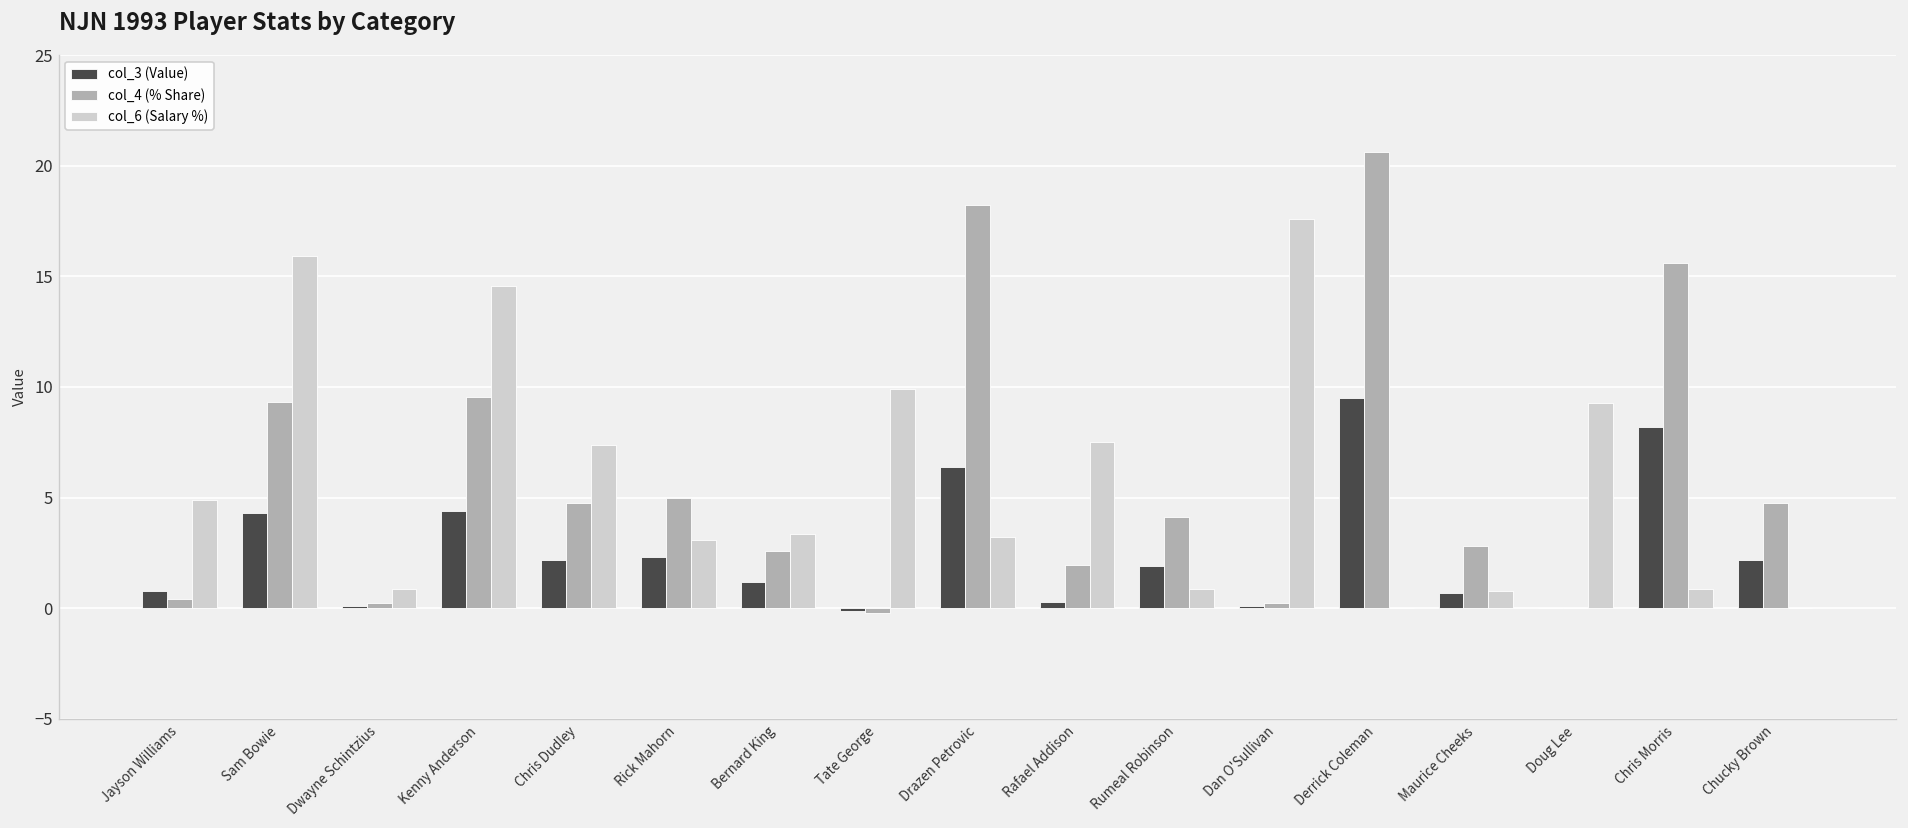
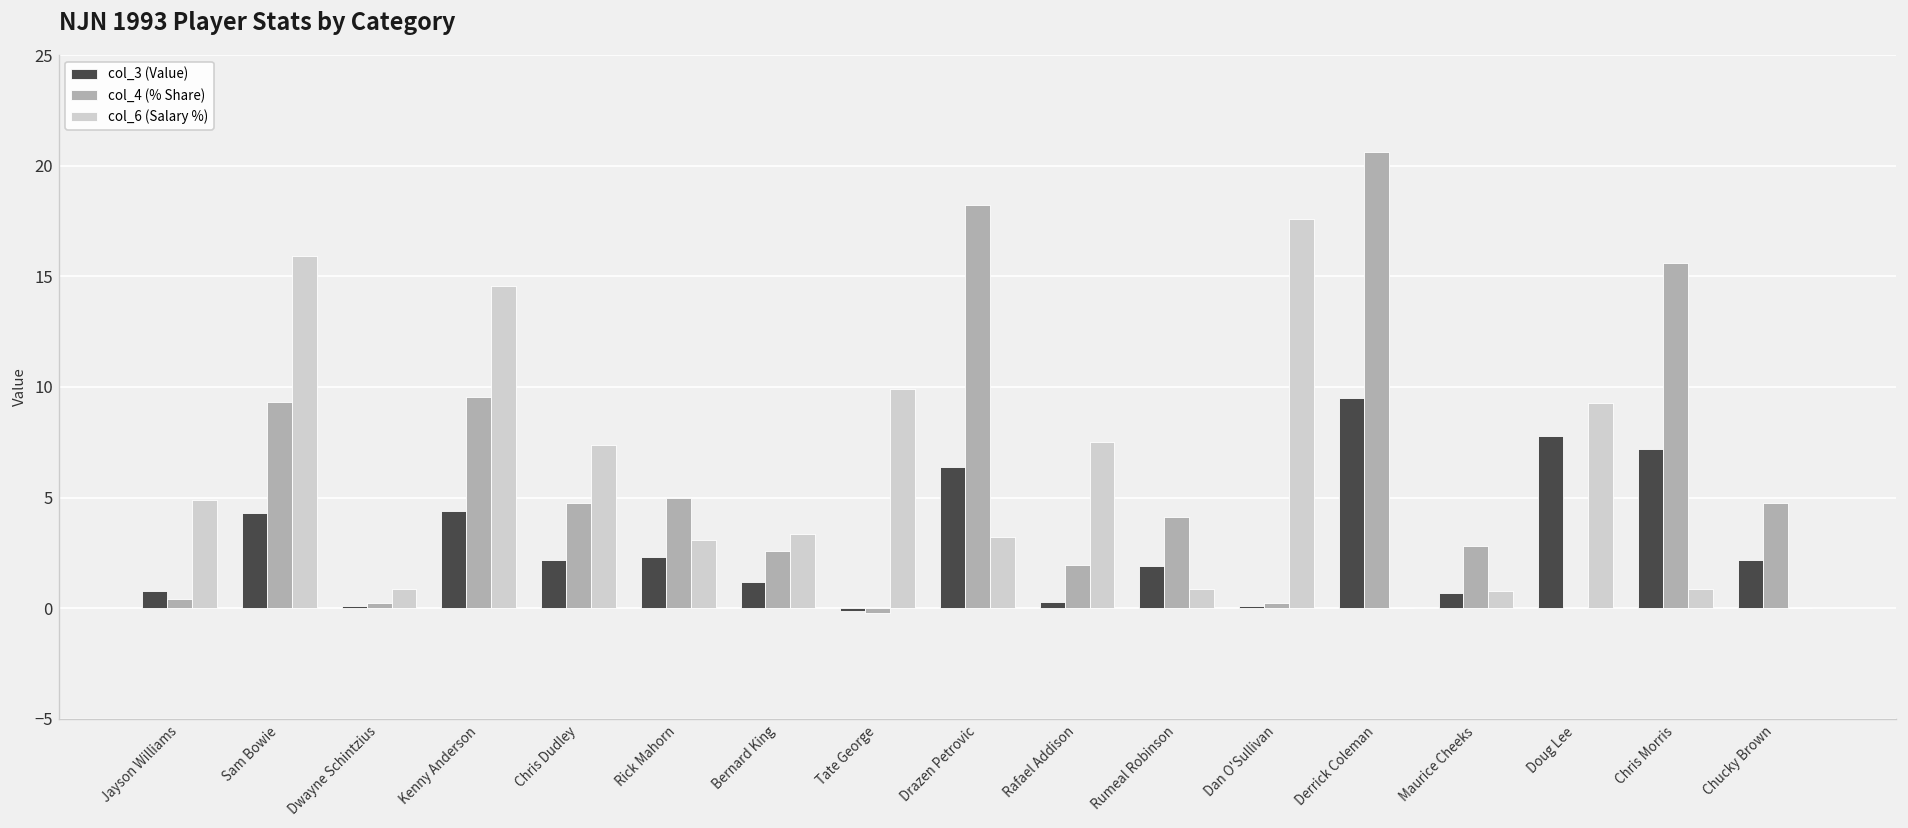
  {
    "col_3 (Value)": {
      "Jayson Williams": 0.8,
      "Sam Bowie": 4.3,
      "Kenny Anderson": 4.4,
      "Chris Dudley": 2.2,
      "Rick Mahorn": 2.3,
      "Bernard King": 1.2,
      "Drazen Petrovic": 6.4,
      "Rafael Addison": 0.3,
      "Rumeal Robinson": 1.9,
      "Derrick Coleman": 9.5,
      "Maurice Cheeks": 0.7,
-     "Doug Lee": 0.0,
-     "Chris Morris": 8.2,
+     "Doug Lee": 7.8,
+     "Chris Morris": 7.2,
      "Chucky Brown": 2.2
    }
  }
